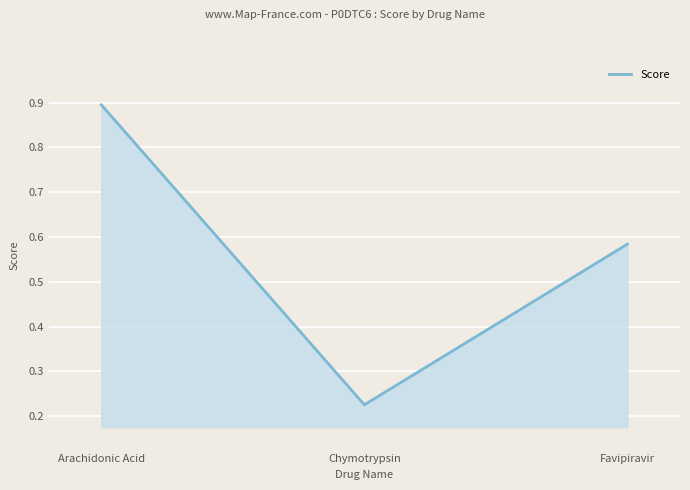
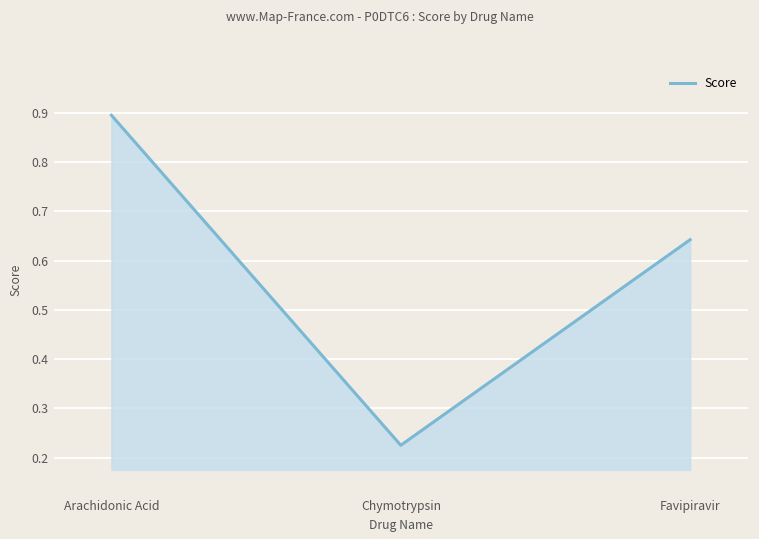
  {
    "Arachidonic Acid": 0.90,
    "Chymotrypsin": 0.23,
-   "Favipiravir": 0.58
+   "Favipiravir": 0.64
  }
